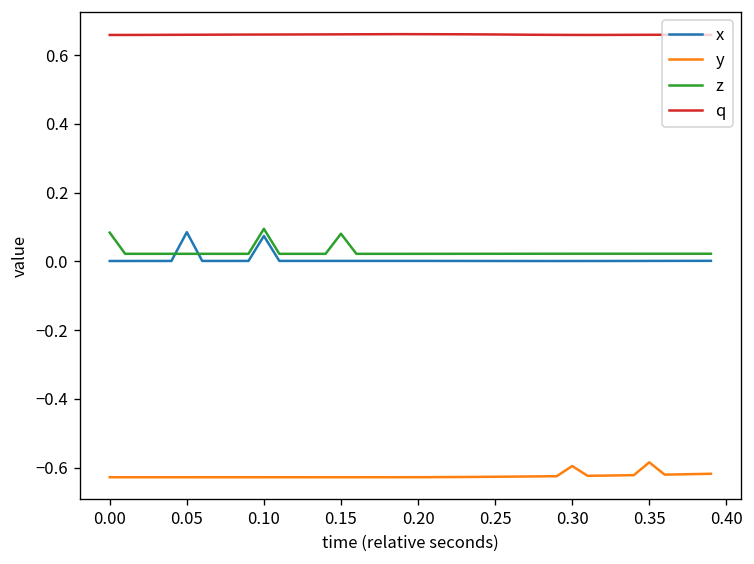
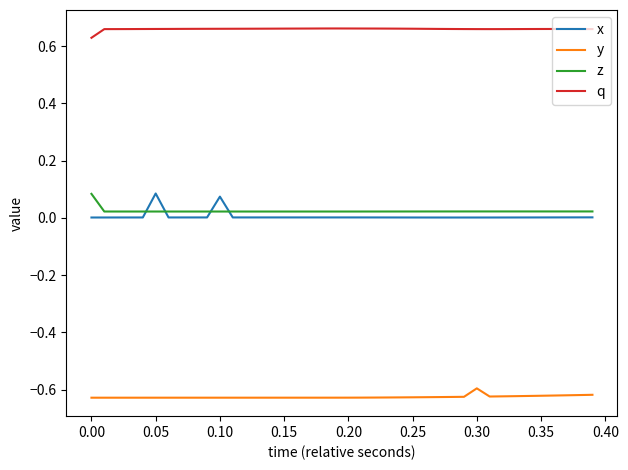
  {
    "x": {
      "0.00": 0.00,
      "0.05": 0.09,
      "0.10": 0.07,
      "0.15": 0.00,
      "0.20": 0.00,
      "0.25": 0.00,
      "0.30": 0.00,
      "0.35": 0.00
    },
    "y": {
      "0.00": -0.63,
      "0.05": -0.63,
      "0.10": -0.63,
      "0.15": -0.63,
      "0.20": -0.63,
      "0.25": -0.63,
      "0.30": -0.60,
-     "0.35": -0.58
+     "0.35": -0.62
    },
    "z": {
      "0.00": 0.08,
      "0.05": 0.02,
-     "0.10": 0.09,
-     "0.15": 0.08,
+     "0.10": 0.02,
+     "0.15": 0.02,
      "0.20": 0.02,
      "0.25": 0.02,
      "0.30": 0.02,
      "0.35": 0.02
    },
    "q": {
-     "0.00": 0.66,
+     "0.00": 0.63,
      "0.05": 0.66,
      "0.10": 0.66,
      "0.15": 0.66,
      "0.20": 0.66,
      "0.25": 0.66,
      "0.30": 0.66,
      "0.35": 0.66
    }
  }
